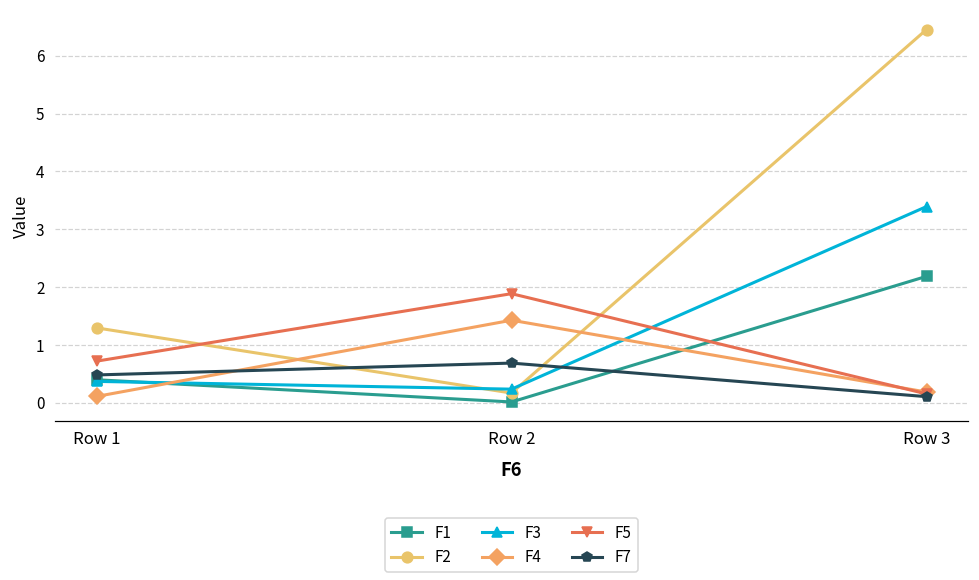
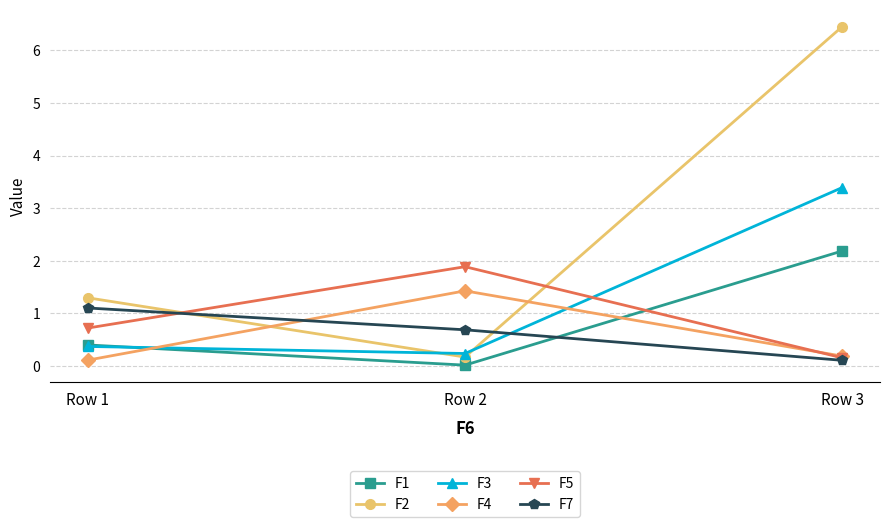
  {
    "F1": {
      "Row 2": 0.0,
      "Row 3": 2.2
    },
    "F3": {
      "Row 2": 0.2,
      "Row 3": 3.4
    },
    "F7": {
-     "Row 1": 0.5,
+     "Row 1": 1.1,
      "Row 2": 0.7
    }
  }
